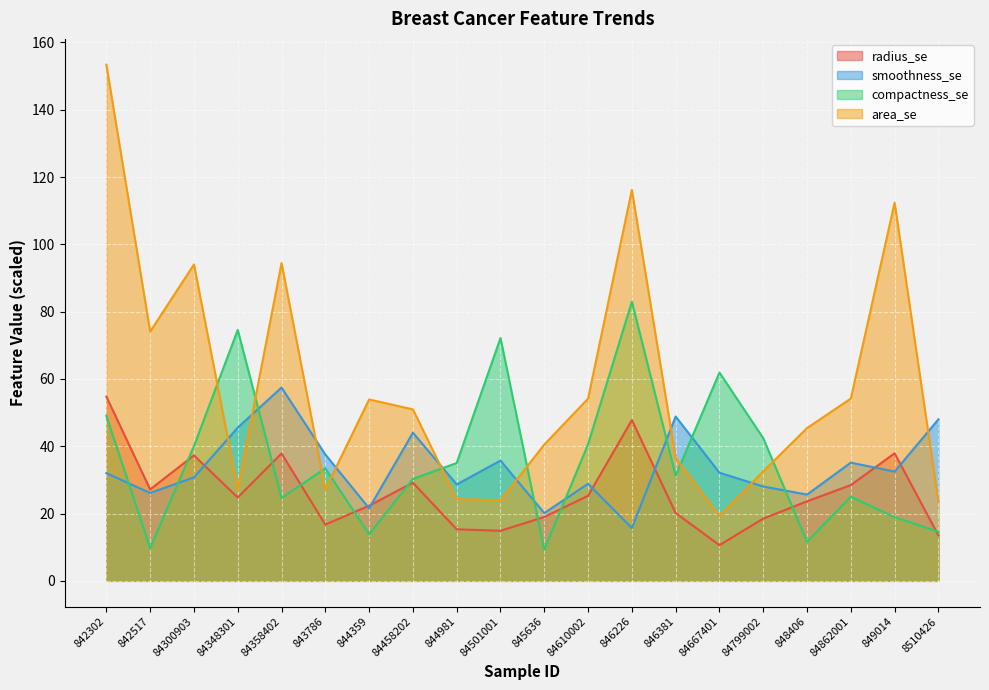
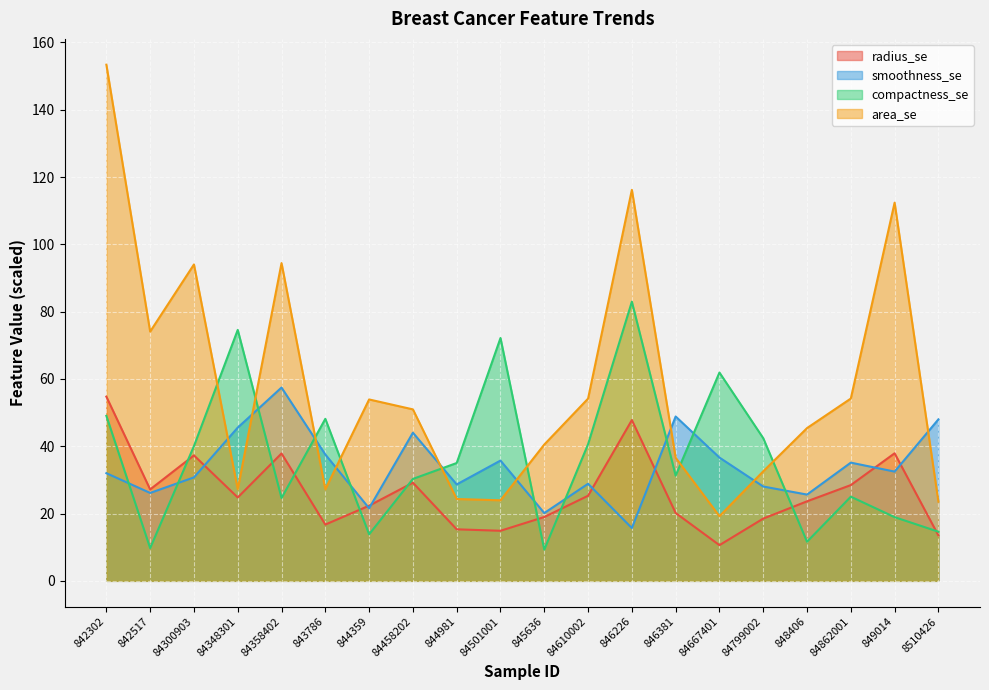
  {
    "radius_se": {
      "842302": 55,
      "842517": 27,
      "84300903": 37,
      "84348301": 25,
      "84358402": 38,
      "843786": 17,
      "844359": 22,
      "84458202": 29,
      "844981": 15,
      "84501001": 15,
      "845636": 19,
      "84610002": 25,
      "846226": 48,
      "846381": 20,
      "84667401": 11,
      "84799002": 19,
      "848406": 24,
      "84862001": 28,
      "849014": 38,
      "8510426": 13
    },
    "smoothness_se": {
      "842302": 32,
      "842517": 26,
      "84300903": 31,
      "84348301": 46,
      "84358402": 57,
      "843786": 38,
      "844359": 22,
      "84458202": 44,
      "844981": 29,
      "84501001": 36,
      "845636": 20,
      "84610002": 29,
      "846226": 16,
      "846381": 49,
-     "84667401": 32,
+     "84667401": 37,
      "84799002": 28,
      "848406": 26,
      "84862001": 35,
      "849014": 32,
      "8510426": 48
    },
    "compactness_se": {
      "842302": 49,
      "842517": 10,
      "84300903": 40,
      "84348301": 75,
      "84358402": 25,
-     "843786": 33,
+     "843786": 48,
      "844359": 14,
      "84458202": 30,
      "844981": 35,
      "84501001": 72,
      "845636": 9,
      "84610002": 41,
      "846226": 83,
      "846381": 31,
      "84667401": 62,
      "84799002": 42,
      "848406": 12,
      "84862001": 25,
      "849014": 19,
      "8510426": 15
    },
    "area_se": {
      "842302": 153,
      "842517": 74,
      "84300903": 94,
      "84348301": 27,
      "84358402": 94,
      "843786": 27,
      "844359": 54,
      "84458202": 51,
      "844981": 24,
      "84501001": 24,
      "845636": 41,
      "84610002": 54,
      "846226": 116,
      "846381": 37,
      "84667401": 19,
      "84799002": 33,
      "848406": 45,
      "84862001": 54,
      "849014": 112,
      "8510426": 24
    }
  }
